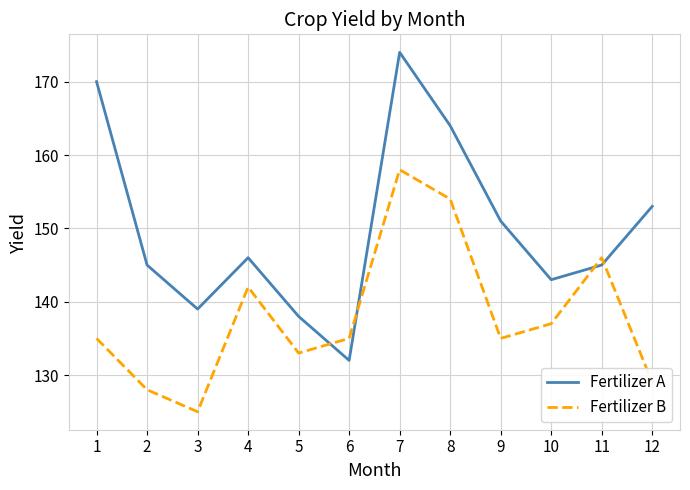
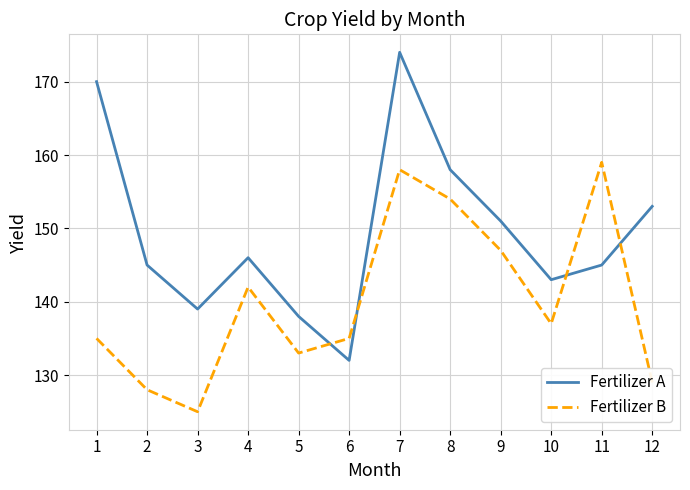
  {
    "Fertilizer A": {
      "1": 170,
      "2": 145,
      "3": 139,
      "4": 146,
      "5": 138,
      "6": 132,
      "7": 174,
-     "8": 164,
+     "8": 158,
      "9": 151,
      "10": 143,
      "11": 145,
      "12": 153
    },
    "Fertilizer B": {
      "1": 135,
      "2": 128,
      "3": 125,
      "4": 142,
      "5": 133,
      "6": 135,
      "7": 158,
      "8": 154,
-     "9": 135,
+     "9": 147,
      "10": 137,
-     "11": 146
+     "11": 159
    }
  }
